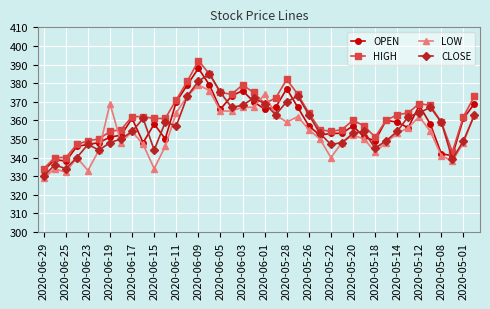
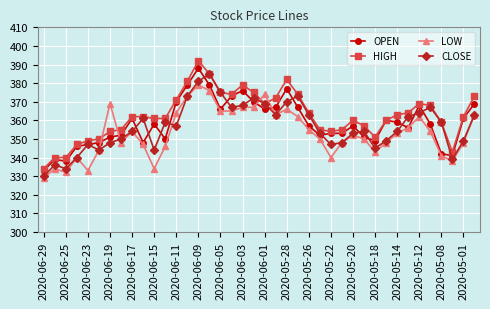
  {
    "LOW": {
      "2020-06-25": 332,
      "2020-06-23": 333,
      "2020-06-19": 369,
      "2020-06-15": 334,
      "2020-06-11": 364,
      "2020-06-09": 379,
      "2020-06-01": 374,
-     "2020-05-28": 359,
+     "2020-05-28": 366,
      "2020-05-26": 355,
      "2020-05-22": 340,
      "2020-05-18": 343,
      "2020-05-12": 362
    }
  }
